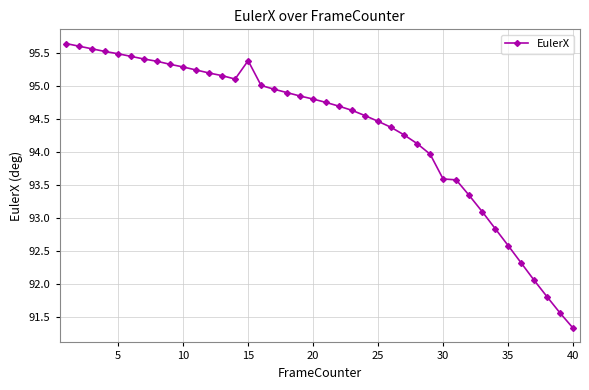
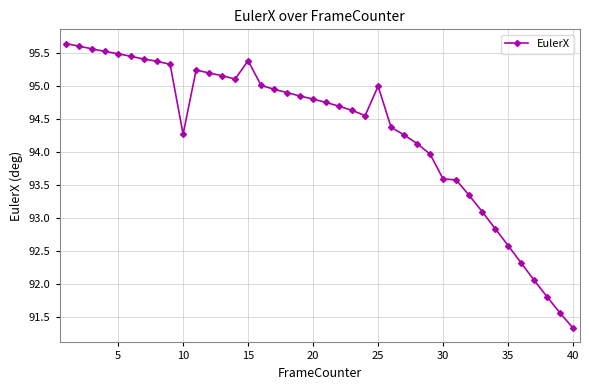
  {
    "5": 95.5,
-   "10": 95.3,
+   "10": 94.3,
    "15": 95.4,
    "20": 94.8,
-   "25": 94.5,
+   "25": 95.0,
    "30": 93.6,
    "35": 92.6,
    "40": 91.3
  }
